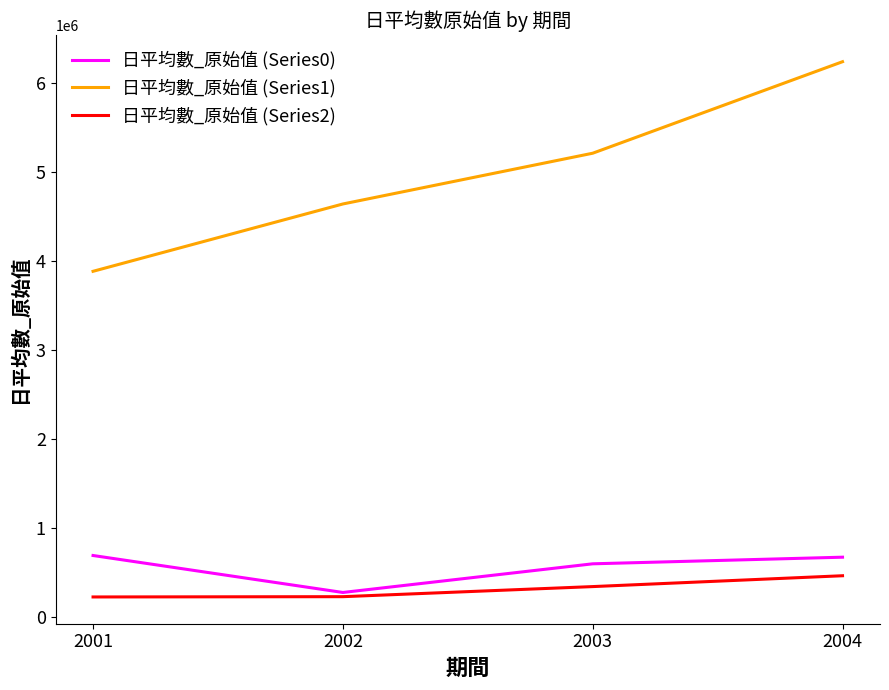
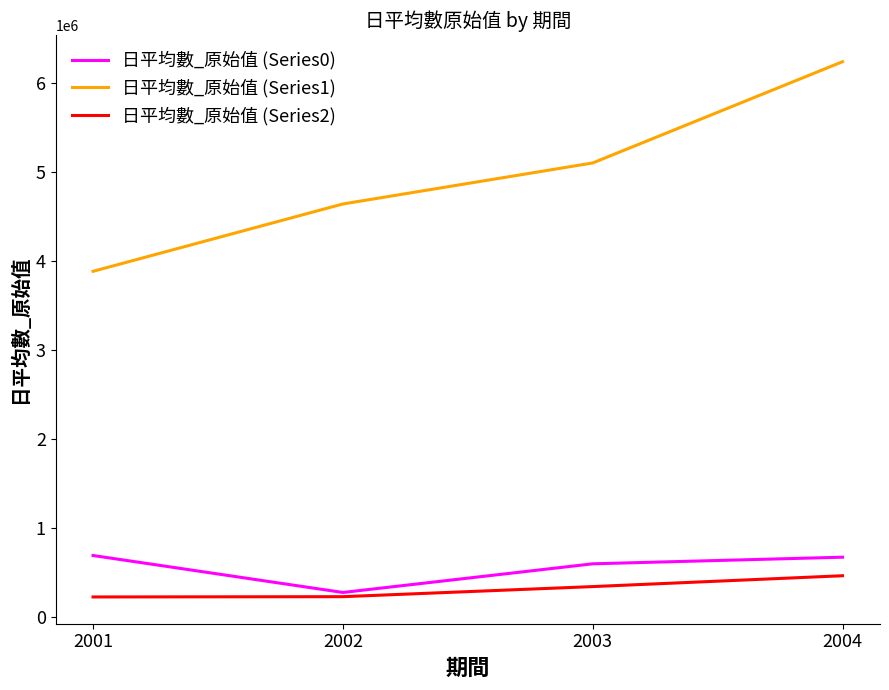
  {
    "日平均數_原始值 (Series0)": {
      "2001": 700000,
      "2002": 300000,
      "2003": 600000,
      "2004": 700000
    },
    "日平均數_原始值 (Series1)": {
      "2001": 3900000,
      "2002": 4600000,
-     "2003": 5200000,
+     "2003": 5100000,
      "2004": 6200000
    },
    "日平均數_原始值 (Series2)": {
      "2001": 200000,
      "2002": 200000,
      "2003": 300000,
      "2004": 500000
    }
  }
